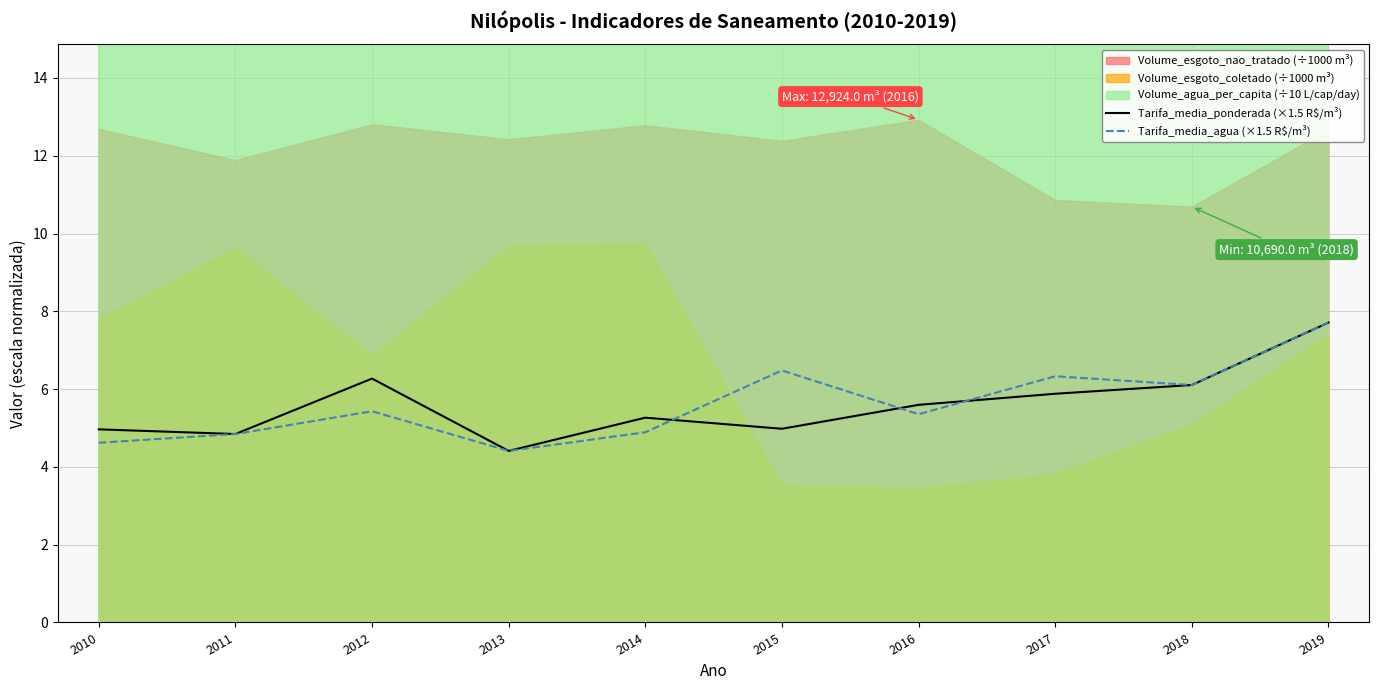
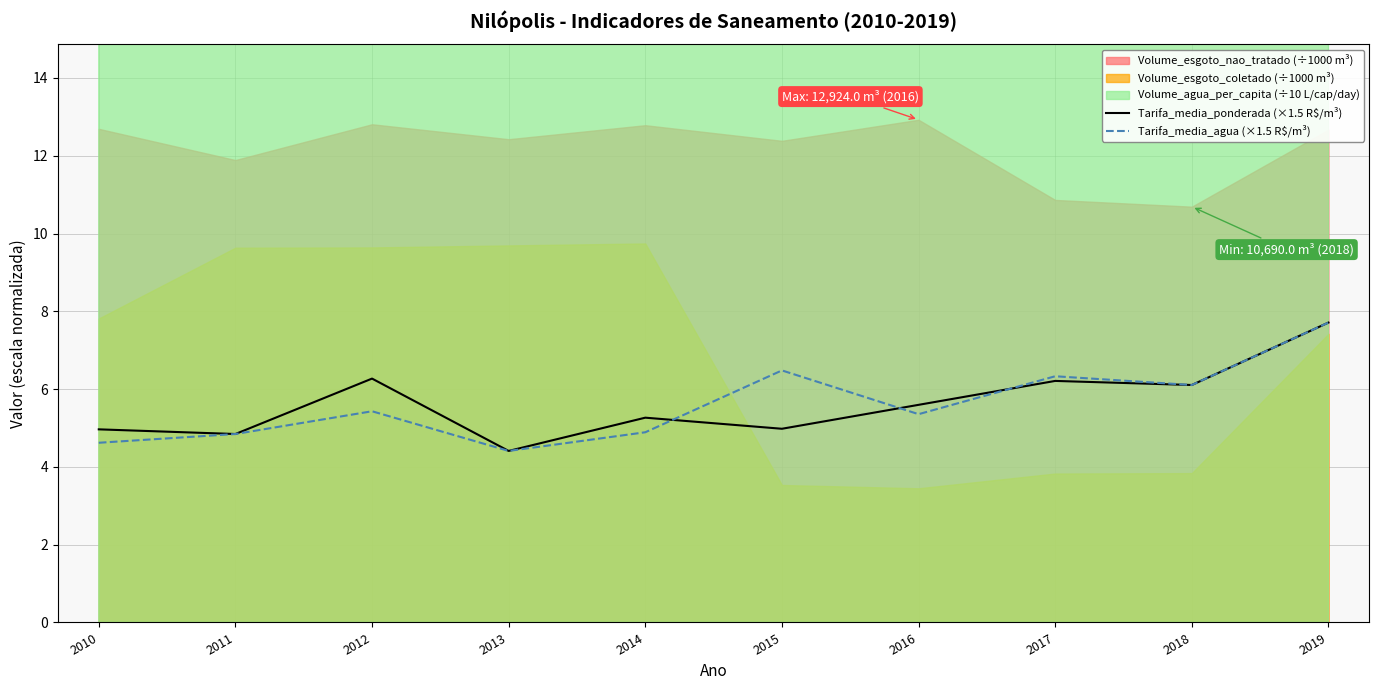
  {
    "Tarifa_media_ponderada (×1.5 R$/m³)": {
      "2010": 5.0,
      "2012": 6.3,
      "2014": 5.3,
      "2015": 5.0,
      "2016": 5.6,
-     "2017": 5.9
+     "2017": 6.2
    },
    "Volume_esgoto_nao_tratado (÷1000 m³)": {
      "2010": 12.7,
      "2011": 11.9,
      "2012": 12.8,
      "2013": 12.4,
      "2014": 12.8,
      "2015": 12.4,
      "2017": 10.9
    },
    "Tarifa_media_agua (×1.5 R$/m³)": {
      "2010": 4.6,
      "2012": 5.4,
      "2014": 4.9,
      "2015": 6.5,
      "2016": 5.4,
      "2017": 6.3
    },
    "Volume_esgoto_coletado (÷1000 m³)": {
      "2010": 7.8,
      "2011": 9.6,
-     "2012": 6.9,
+     "2012": 9.6,
      "2013": 9.7,
      "2014": 9.7,
      "2015": 3.5,
      "2016": 3.5,
      "2017": 3.8,
-     "2018": 5.1,
+     "2018": 3.8,
      "2019": 7.4
    }
  }
